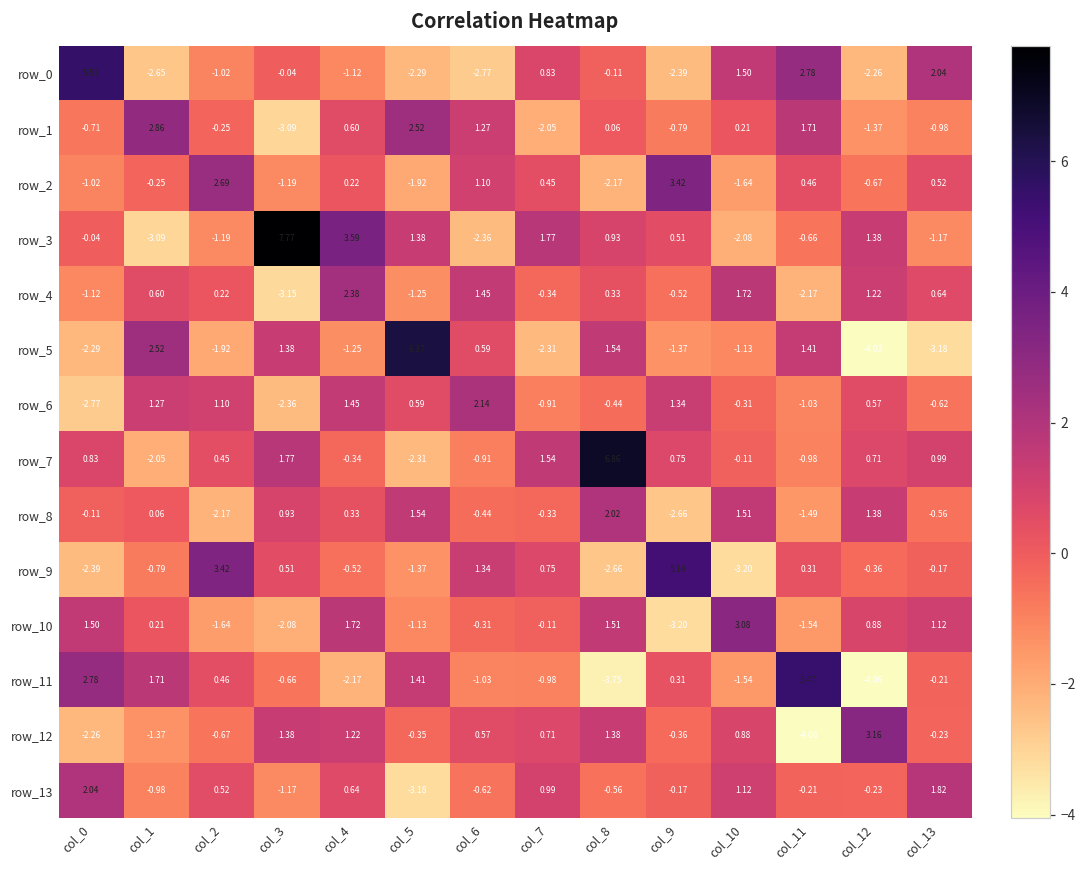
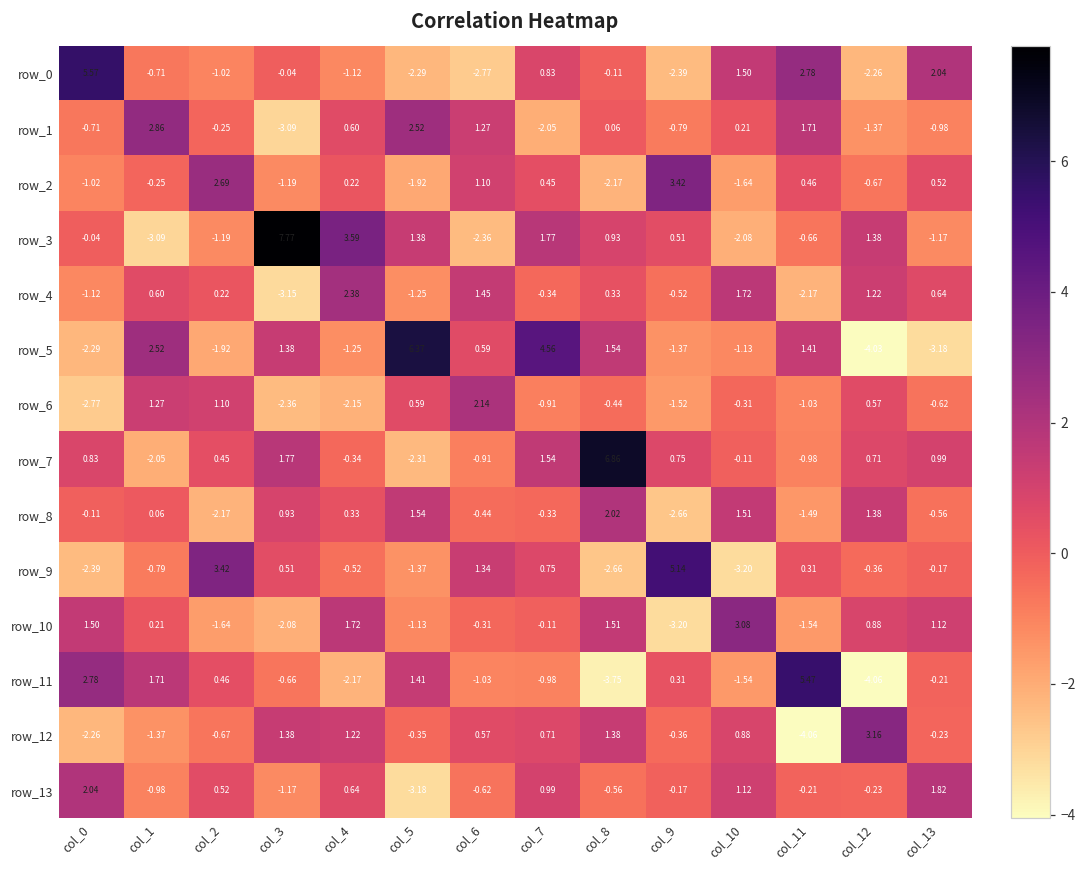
  {
    "row_0": {
      "col_0": 5.57,
-     "col_1": -2.65,
+     "col_1": -0.71,
      "col_2": -1.02,
      "col_3": -0.04,
      "col_4": -1.12,
      "col_5": -2.29,
      "col_6": -2.77,
      "col_7": 0.83,
      "col_8": -0.11,
      "col_9": -2.39,
      "col_10": 1.50,
      "col_11": 2.78,
      "col_12": -2.26,
      "col_13": 2.04
    },
    "row_1": {
      "col_0": -0.71,
      "col_1": 2.86,
      "col_2": -0.25,
      "col_3": -3.09,
      "col_4": 0.60,
      "col_5": 2.52,
      "col_6": 1.27,
      "col_7": -2.05,
      "col_8": 0.06,
      "col_9": -0.79,
      "col_10": 0.21,
      "col_11": 1.71,
      "col_12": -1.37,
      "col_13": -0.98
    },
    "row_2": {
      "col_0": -1.02,
      "col_1": -0.25,
      "col_2": 2.69,
      "col_3": -1.19,
      "col_4": 0.22,
      "col_5": -1.92,
      "col_6": 1.10,
      "col_7": 0.45,
      "col_8": -2.17,
      "col_9": 3.42,
      "col_10": -1.64,
      "col_11": 0.46,
      "col_12": -0.67,
      "col_13": 0.52
    },
    "row_3": {
      "col_0": -0.04,
      "col_1": -3.09,
      "col_2": -1.19,
      "col_4": 3.59,
      "col_5": 1.38,
      "col_6": -2.36,
      "col_7": 1.77,
      "col_8": 0.93,
      "col_9": 0.51,
      "col_10": -2.08,
      "col_11": -0.66,
      "col_12": 1.38,
      "col_13": -1.17
    },
    "row_4": {
      "col_0": -1.12,
      "col_1": 0.60,
      "col_2": 0.22,
      "col_3": -3.15,
      "col_4": 2.38,
      "col_5": -1.25,
      "col_6": 1.45,
      "col_7": -0.34,
      "col_8": 0.33,
      "col_9": -0.52,
      "col_10": 1.72,
      "col_11": -2.17,
      "col_12": 1.22,
      "col_13": 0.64
    },
    "row_5": {
      "col_0": -2.29,
      "col_1": 2.52,
      "col_2": -1.92,
      "col_3": 1.38,
      "col_4": -1.25,
      "col_6": 0.59,
-     "col_7": -2.31,
+     "col_7": 4.56,
      "col_8": 1.54,
      "col_9": -1.37,
      "col_10": -1.13,
      "col_11": 1.41,
      "col_12": -4.03,
      "col_13": -3.18
    },
    "row_6": {
      "col_0": -2.77,
      "col_1": 1.27,
      "col_2": 1.10,
      "col_3": -2.36,
-     "col_4": 1.45,
+     "col_4": -2.15,
      "col_5": 0.59,
      "col_6": 2.14,
      "col_7": -0.91,
      "col_8": -0.44,
-     "col_9": 1.34,
+     "col_9": -1.52,
      "col_10": -0.31,
      "col_11": -1.03,
      "col_12": 0.57,
      "col_13": -0.62
    },
    "row_7": {
      "col_0": 0.83,
      "col_1": -2.05,
      "col_2": 0.45,
      "col_3": 1.77,
      "col_4": -0.34,
      "col_5": -2.31,
      "col_6": -0.91,
      "col_7": 1.54,
      "col_9": 0.75,
      "col_10": -0.11,
      "col_11": -0.98,
      "col_12": 0.71,
      "col_13": 0.99
    },
    "row_8": {
      "col_0": -0.11,
      "col_1": 0.06,
      "col_2": -2.17,
      "col_3": 0.93,
      "col_4": 0.33,
      "col_5": 1.54,
      "col_6": -0.44,
      "col_7": -0.33,
      "col_8": 2.02,
      "col_9": -2.66,
      "col_10": 1.51,
      "col_11": -1.49,
      "col_12": 1.38,
      "col_13": -0.56
    },
    "row_9": {
      "col_0": -2.39,
      "col_1": -0.79,
      "col_2": 3.42,
      "col_3": 0.51,
      "col_4": -0.52,
      "col_5": -1.37,
      "col_6": 1.34,
      "col_7": 0.75,
      "col_8": -2.66,
      "col_9": 5.14,
      "col_10": -3.20,
      "col_11": 0.31,
      "col_12": -0.36,
      "col_13": -0.17
    },
    "row_10": {
      "col_0": 1.50,
      "col_1": 0.21,
      "col_2": -1.64,
      "col_3": -2.08,
      "col_4": 1.72,
      "col_5": -1.13,
      "col_6": -0.31,
      "col_7": -0.11,
      "col_8": 1.51,
      "col_9": -3.20,
      "col_10": 3.08,
      "col_11": -1.54,
      "col_12": 0.88,
      "col_13": 1.12
    },
    "row_11": {
      "col_0": 2.78,
      "col_1": 1.71,
      "col_2": 0.46,
      "col_3": -0.66,
      "col_4": -2.17,
      "col_5": 1.41,
      "col_6": -1.03,
      "col_7": -0.98,
      "col_8": -3.75,
      "col_9": 0.31,
      "col_10": -1.54,
      "col_11": 5.47,
      "col_12": -4.06,
      "col_13": -0.21
    },
    "row_12": {
      "col_0": -2.26,
      "col_1": -1.37,
      "col_2": -0.67,
      "col_3": 1.38,
      "col_4": 1.22,
      "col_5": -0.35,
      "col_6": 0.57,
      "col_7": 0.71,
      "col_8": 1.38,
      "col_9": -0.36,
      "col_10": 0.88,
      "col_11": -4.06,
      "col_12": 3.16,
      "col_13": -0.23
    },
    "row_13": {
      "col_0": 2.04,
      "col_1": -0.98,
      "col_2": 0.52,
      "col_3": -1.17,
      "col_4": 0.64,
      "col_5": -3.18,
      "col_6": -0.62,
      "col_7": 0.99,
      "col_8": -0.56,
      "col_9": -0.17,
      "col_10": 1.12,
      "col_11": -0.21,
      "col_12": -0.23,
      "col_13": 1.82
    }
  }
